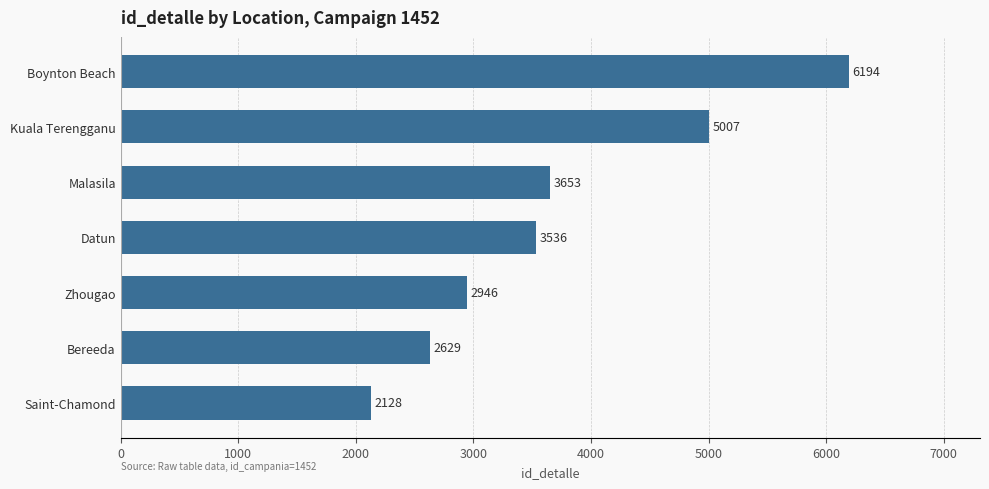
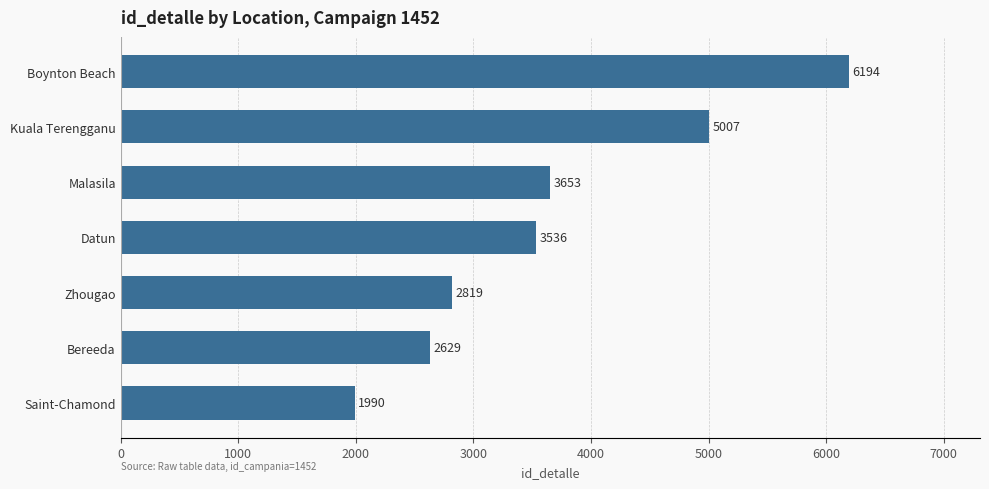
  {
    "Boynton Beach": 6194,
    "Kuala Terengganu": 5007,
    "Malasila": 3653,
    "Datun": 3536,
-   "Zhougao": 2946,
+   "Zhougao": 2819,
    "Bereeda": 2629,
-   "Saint-Chamond": 2128
+   "Saint-Chamond": 1990
  }
